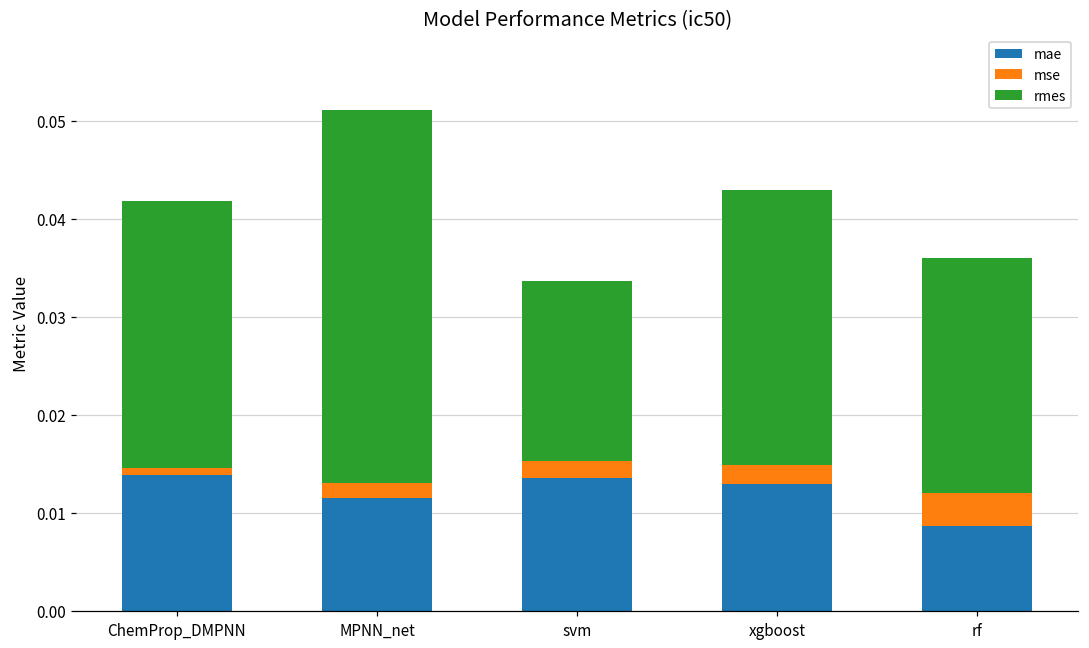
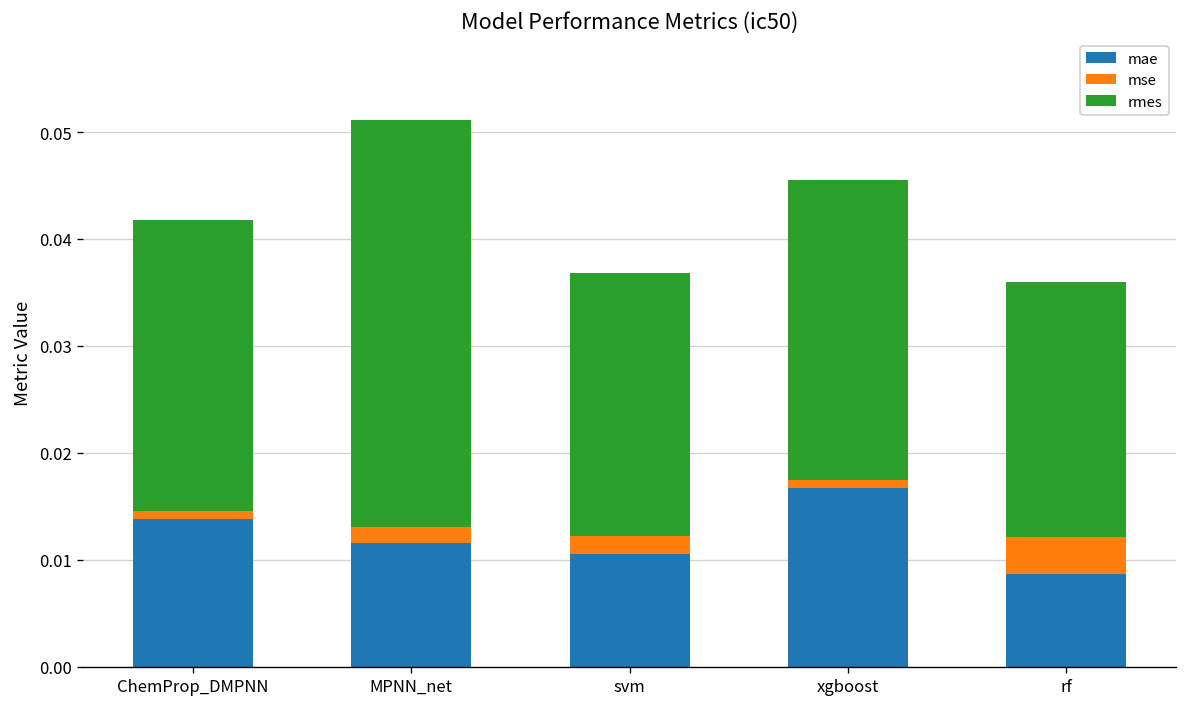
  {
    "mae": {
      "ChemProp_DMPNN": 0.014,
      "MPNN_net": 0.012,
-     "svm": 0.014,
-     "xgboost": 0.013,
+     "svm": 0.011,
+     "xgboost": 0.017,
      "rf": 0.009
    },
    "mse": {
      "ChemProp_DMPNN": 0.001,
      "MPNN_net": 0.001,
      "svm": 0.002,
-     "xgboost": 0.002,
+     "xgboost": 0.001,
      "rf": 0.003
    },
    "rmes": {
      "ChemProp_DMPNN": 0.027,
      "MPNN_net": 0.038,
-     "svm": 0.018,
+     "svm": 0.025,
      "xgboost": 0.028,
      "rf": 0.024
    }
  }
